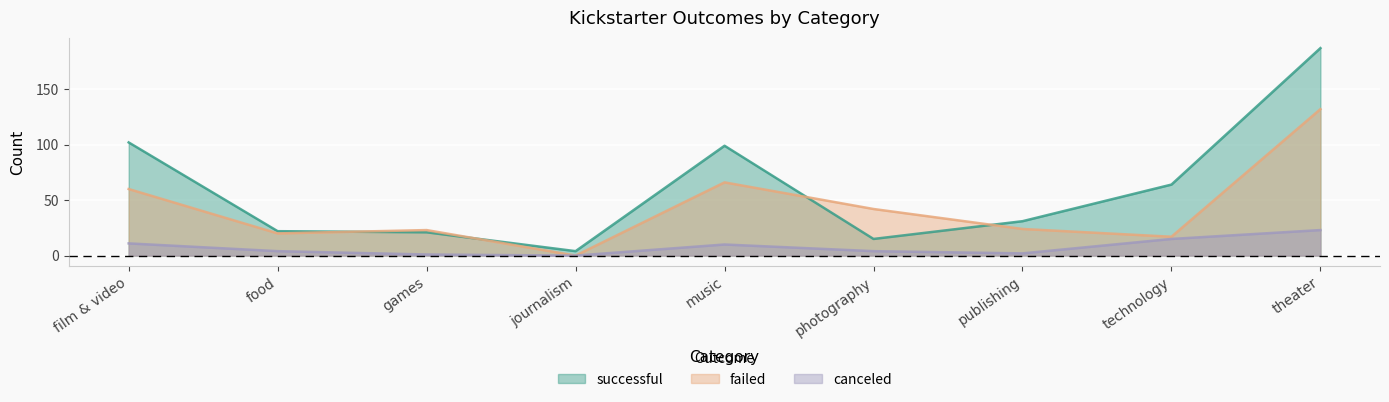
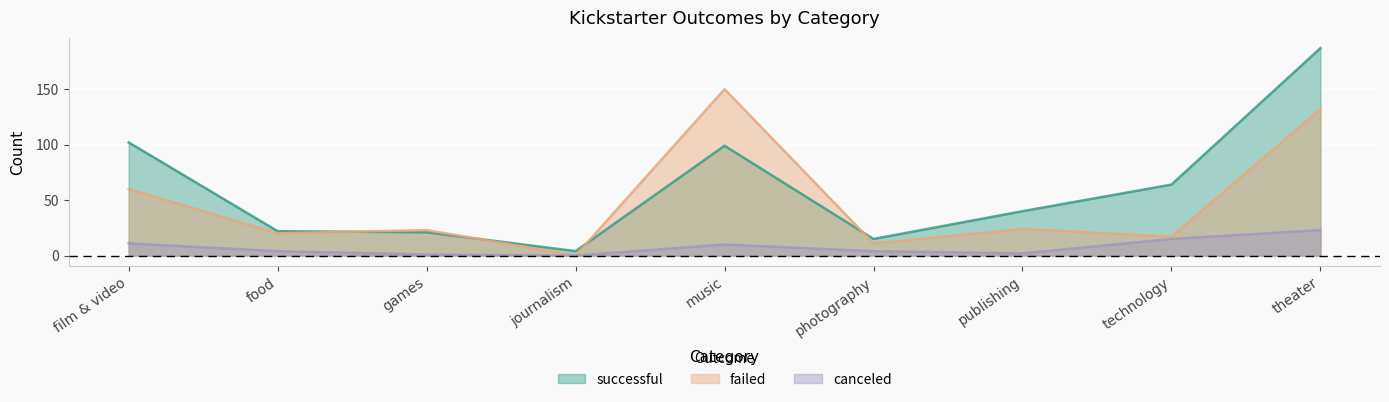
  {
    "successful": {
      "film & video": 102,
      "journalism": 4,
      "music": 99,
      "photography": 15,
-     "publishing": 31,
+     "publishing": 40,
      "technology": 64,
      "theater": 187
    },
    "failed": {
      "film & video": 60,
-     "music": 66,
-     "photography": 42,
+     "music": 150,
+     "photography": 11,
      "publishing": 24,
      "theater": 132
    },
    "canceled": {
      "film & video": 11,
      "food": 4,
      "games": 1,
      "music": 10,
      "photography": 4,
      "publishing": 2,
      "theater": 23
    }
  }
